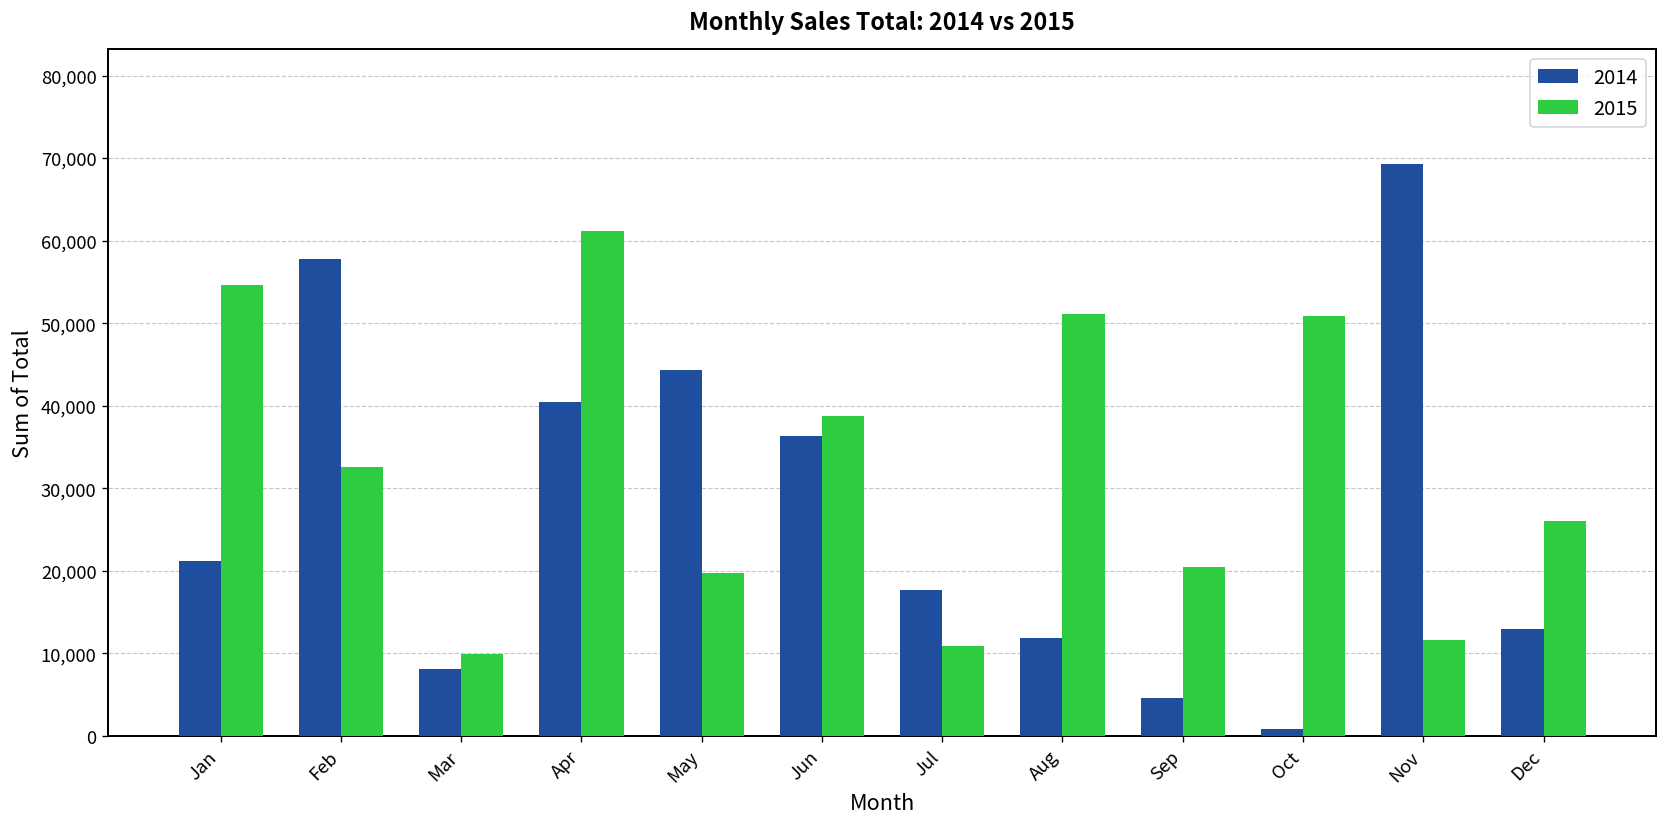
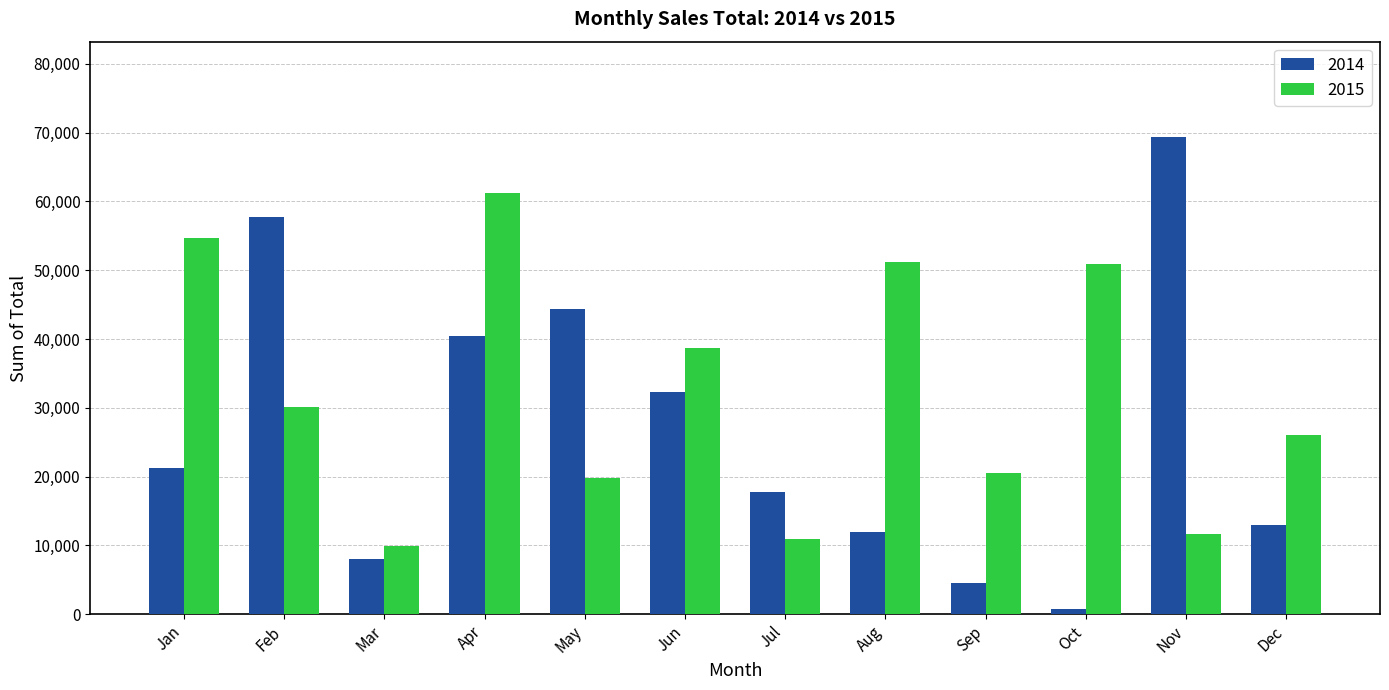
  {
    "2014": {
      "Jan": "21,000",
      "Feb": "58,000",
      "Mar": "8,000",
      "Apr": "40,000",
      "May": "44,000",
-     "Jun": "36,000",
+     "Jun": "32,000",
      "Jul": "18,000",
      "Aug": "12,000",
      "Sep": "5,000",
      "Oct": "1,000",
      "Nov": "69,000",
      "Dec": "13,000"
    },
    "2015": {
      "Jan": "55,000",
-     "Feb": "33,000",
+     "Feb": "30,000",
      "Mar": "10,000",
      "Apr": "61,000",
      "May": "20,000",
      "Jun": "39,000",
      "Jul": "11,000",
      "Aug": "51,000",
      "Sep": "21,000",
      "Oct": "51,000",
      "Nov": "12,000",
      "Dec": "26,000"
    }
  }
